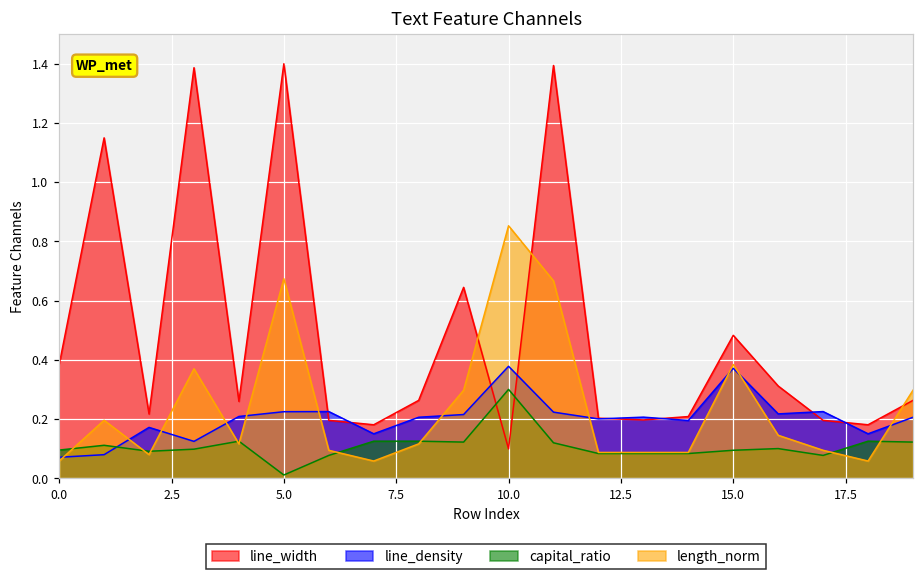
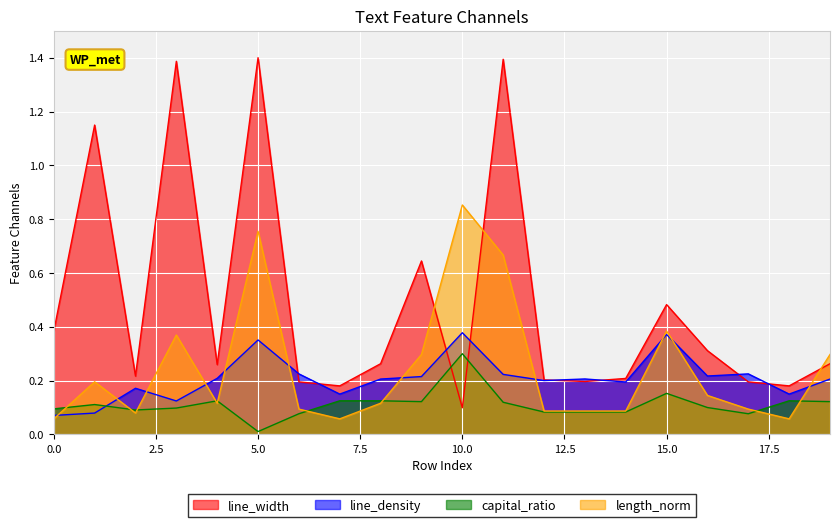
  {
    "line_width": {
      "0.0": 0.38,
      "5.0": 1.40,
      "10.0": 0.10,
      "15.0": 0.48
    },
    "line_density": {
      "0.0": 0.07,
-     "5.0": 0.22,
+     "5.0": 0.35,
      "10.0": 0.38,
      "15.0": 0.37
    },
    "capital_ratio": {
      "0.0": 0.10,
      "5.0": 0.01,
      "10.0": 0.30,
-     "15.0": 0.09
+     "15.0": 0.15
    },
    "length_norm": {
      "0.0": 0.06,
-     "5.0": 0.67,
+     "5.0": 0.76,
      "10.0": 0.85,
      "15.0": 0.38
    }
  }
